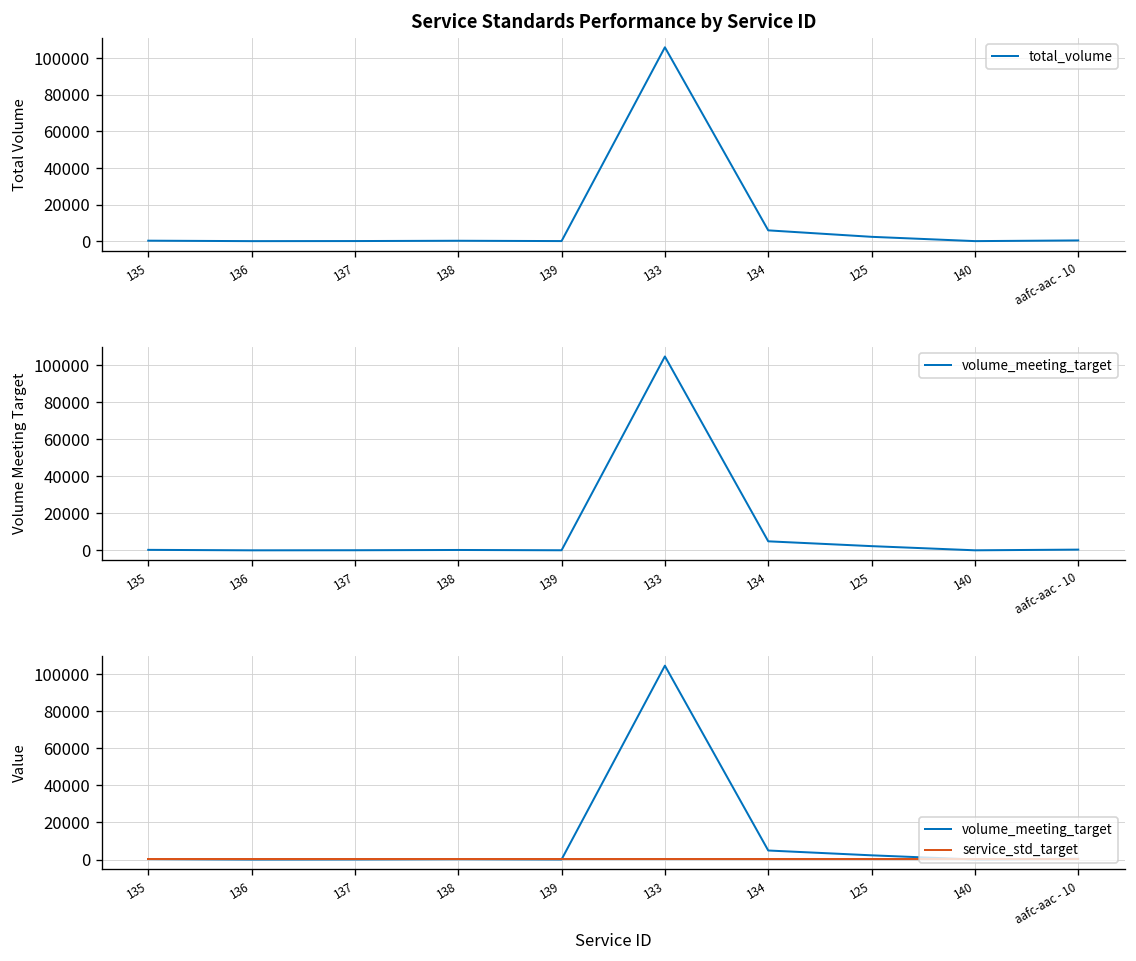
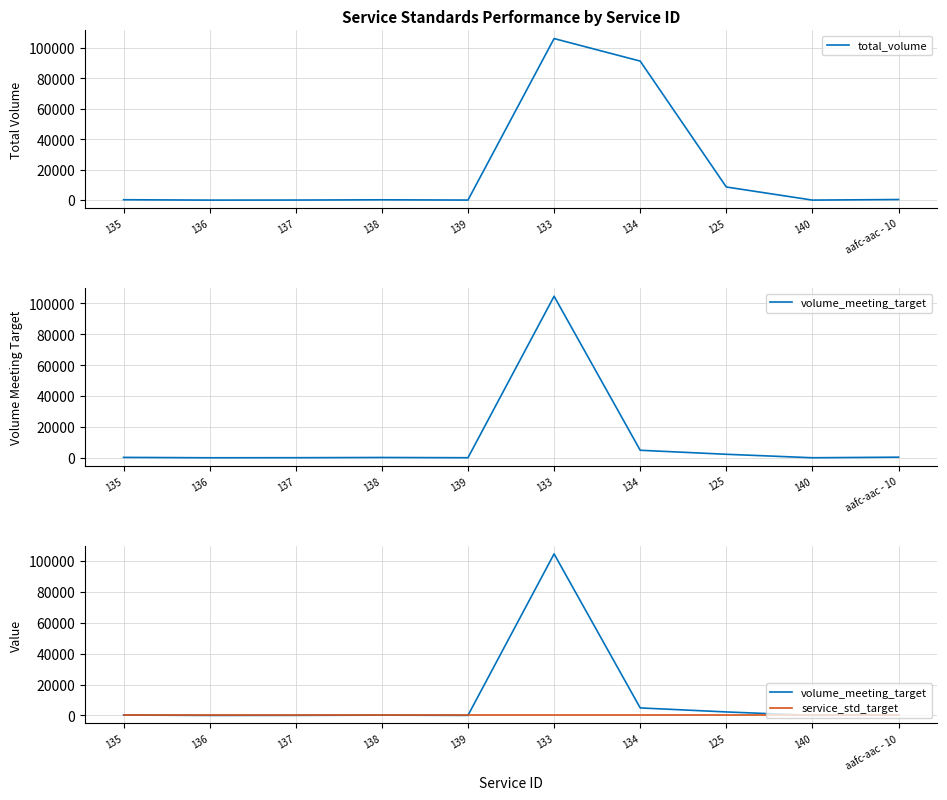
  {
    "Service Standards Performance by Service ID": {
      "135": 0,
      "136": 0,
      "137": 0,
      "138": 0,
      "139": 0,
      "133": 106000,
-     "134": 6000,
-     "125": 2000,
+     "134": 91000,
+     "125": 9000,
      "140": 0,
      "aafc-aac - 10": 0
    }
  }
